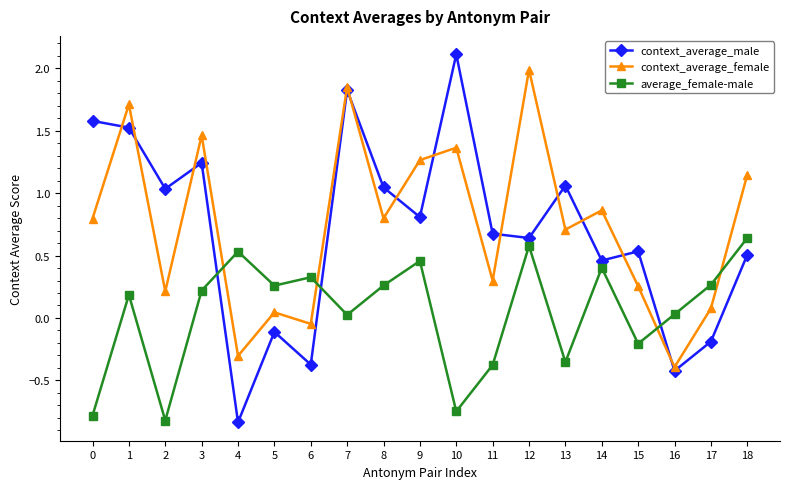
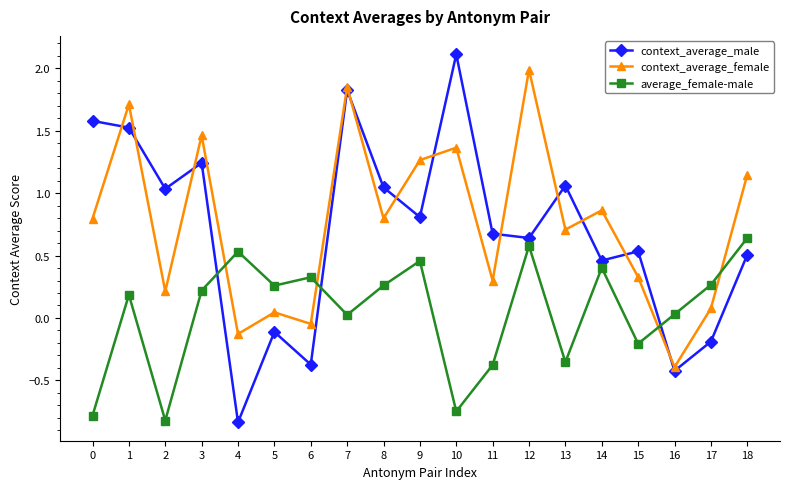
  {
    "context_average_male": {
      "0": 1.58,
      "1": 1.52,
      "2": 1.03,
      "3": 1.24,
      "4": -0.84,
      "5": -0.11,
      "6": -0.37,
      "7": 1.82,
      "8": 1.05,
      "9": 0.81,
      "10": 2.11,
      "11": 0.68,
      "12": 0.64,
      "13": 1.06,
      "14": 0.46,
      "15": 0.53,
      "16": -0.42,
      "17": -0.19,
      "18": 0.51
    },
    "context_average_female": {
      "0": 0.80,
      "1": 1.71,
      "2": 0.21,
      "3": 1.46,
-     "4": -0.30,
+     "4": -0.13,
      "5": 0.05,
      "6": -0.05,
      "7": 1.85,
      "8": 0.80,
      "9": 1.26,
      "10": 1.36,
      "11": 0.30,
      "12": 1.99,
      "13": 0.71,
      "14": 0.86,
-     "15": 0.25,
+     "15": 0.33,
      "16": -0.39,
      "17": 0.08,
      "18": 1.15
    },
    "average_female-male": {
      "0": -0.78,
      "1": 0.19,
      "2": -0.82,
      "3": 0.22,
      "4": 0.53,
      "5": 0.26,
      "6": 0.33,
      "7": 0.02,
      "8": 0.26,
      "9": 0.46,
      "10": -0.75,
      "11": -0.38,
      "12": 0.58,
      "13": -0.35,
      "14": 0.40,
      "15": -0.21,
      "16": 0.03,
      "17": 0.27,
      "18": 0.64
    }
  }
